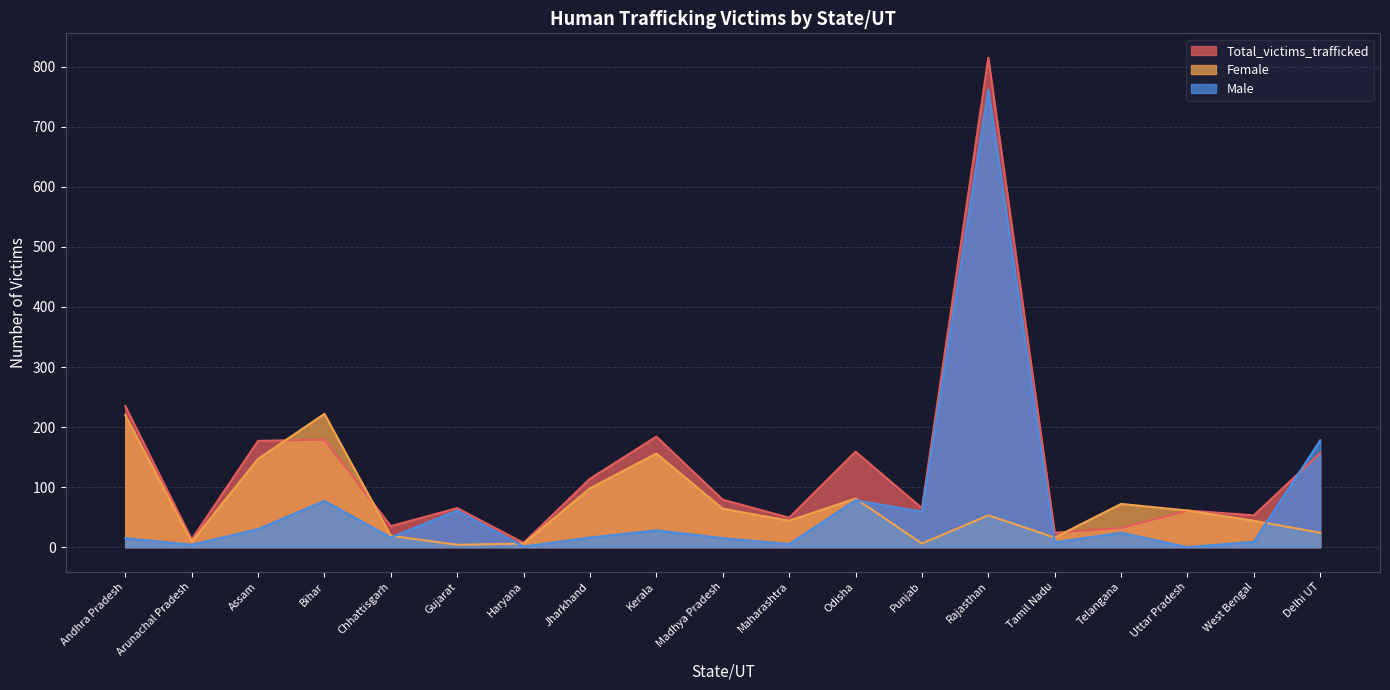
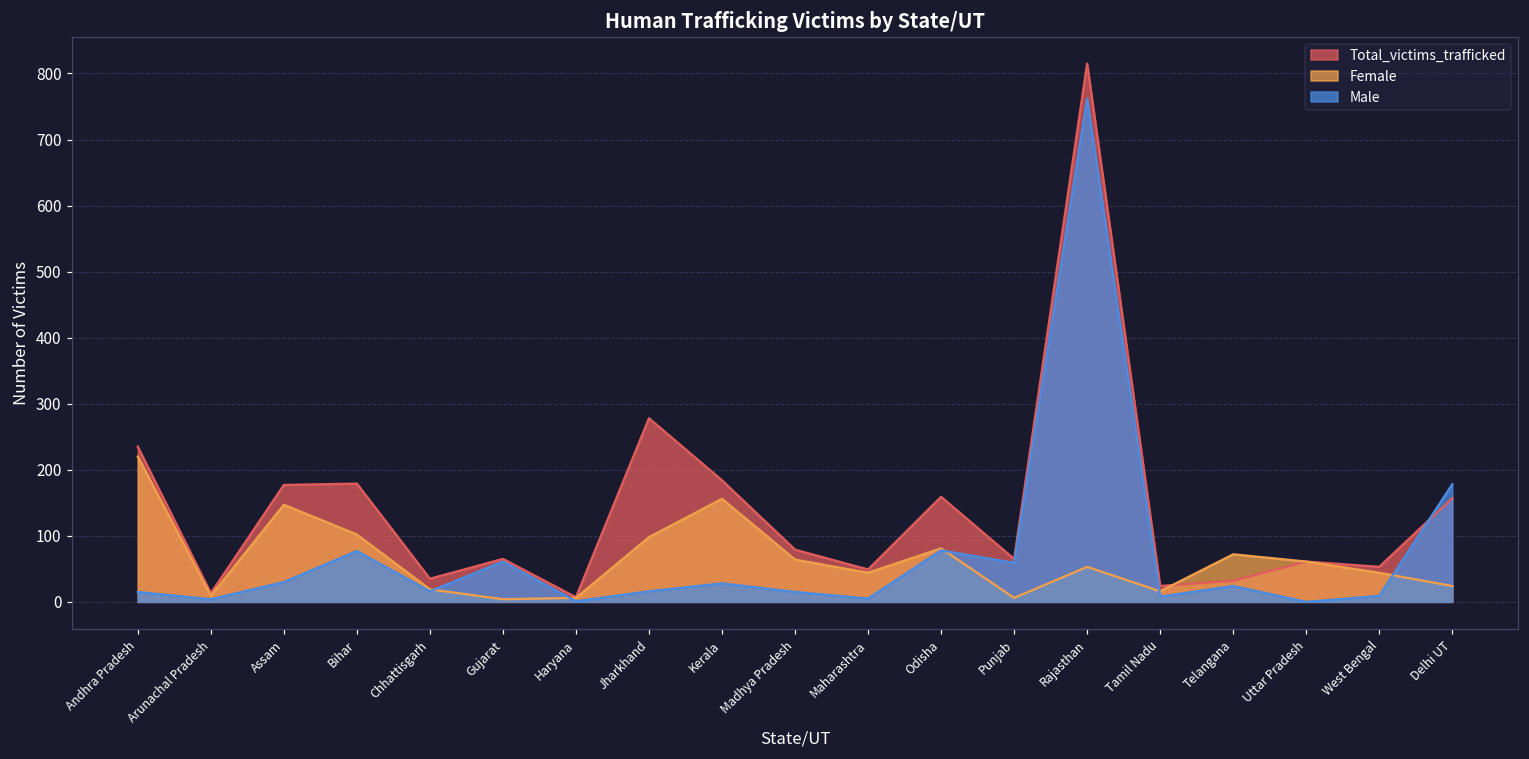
  {
    "Total_victims_trafficked": {
      "Andhra Pradesh": 240,
      "Assam": 180,
      "Bihar": 180,
      "Chhattisgarh": 40,
-     "Jharkhand": 110,
+     "Jharkhand": 280,
      "Kerala": 180,
      "Madhya Pradesh": 80,
      "Maharashtra": 50,
      "Odisha": 160,
      "Punjab": 70,
      "Rajasthan": 820,
      "Tamil Nadu": 20,
      "Telangana": 30,
      "West Bengal": 50,
      "Delhi UT": 160
    },
    "Female": {
      "Andhra Pradesh": 220,
      "Assam": 150,
-     "Bihar": 220,
+     "Bihar": 100,
      "Gujarat": 0,
      "Jharkhand": 100,
      "Kerala": 160,
      "Madhya Pradesh": 60,
      "Maharashtra": 40,
      "Punjab": 10,
      "Rajasthan": 50,
      "Tamil Nadu": 20,
      "Telangana": 70,
      "West Bengal": 40,
      "Delhi UT": 20
    },
    "Male": {
      "Andhra Pradesh": 20,
      "Arunachal Pradesh": 0,
      "Assam": 30,
      "Bihar": 80,
      "Haryana": 0,
      "Jharkhand": 20,
      "Kerala": 30,
      "Madhya Pradesh": 20,
      "Maharashtra": 10,
      "Punjab": 60,
      "Rajasthan": 760,
      "Tamil Nadu": 10,
      "Telangana": 20,
      "Uttar Pradesh": 0,
      "West Bengal": 10,
      "Delhi UT": 180
    }
  }
